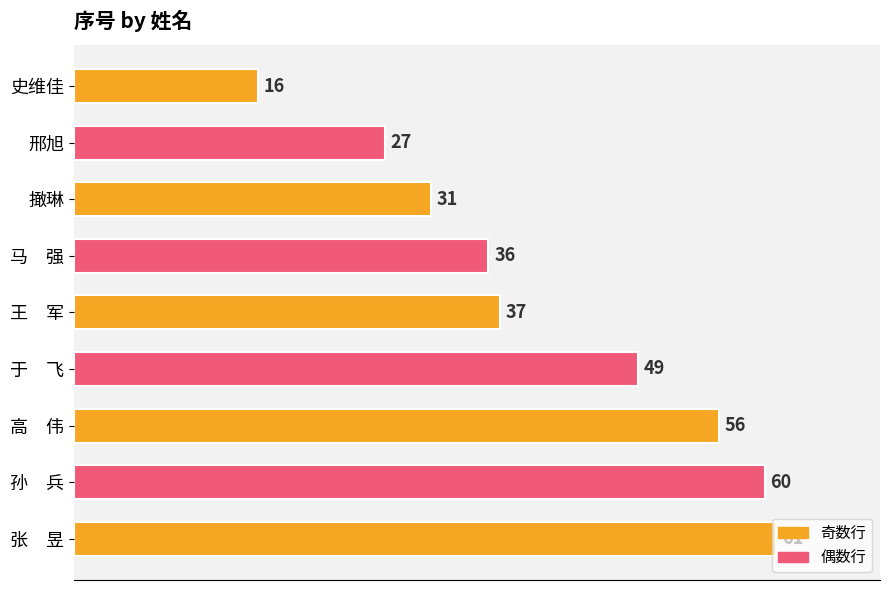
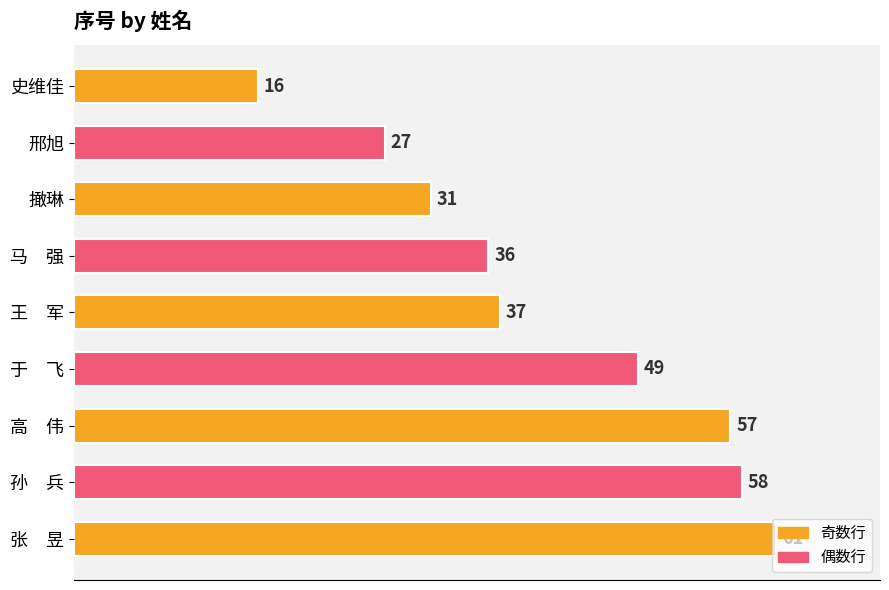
  {
    "史维佳": 16,
    "邢旭": 27,
    "撖琳": 31,
    "马 强": 36,
    "王 军": 37,
    "于 飞": 49,
-   "高 伟": 56,
-   "孙 兵": 60
+   "高 伟": 57,
+   "孙 兵": 58
  }
